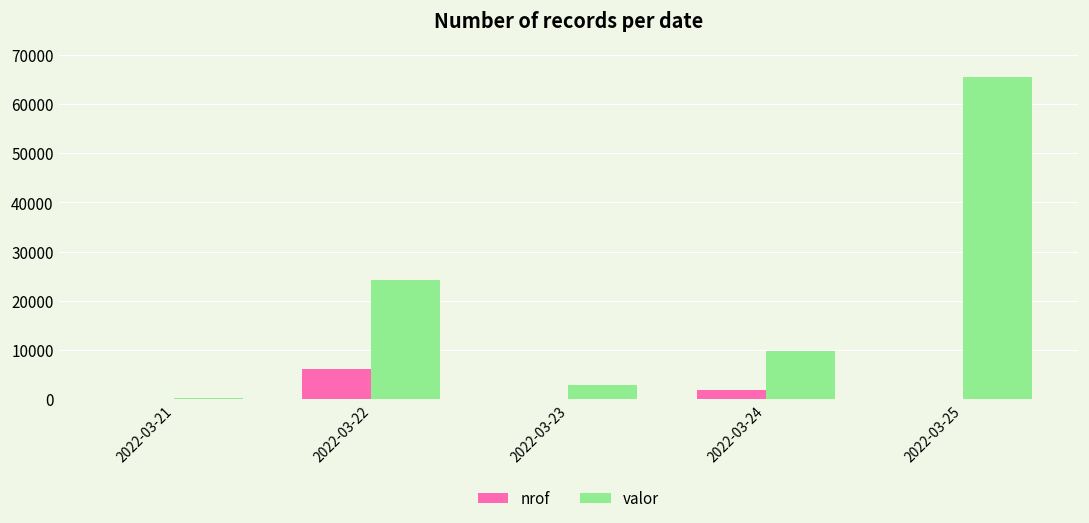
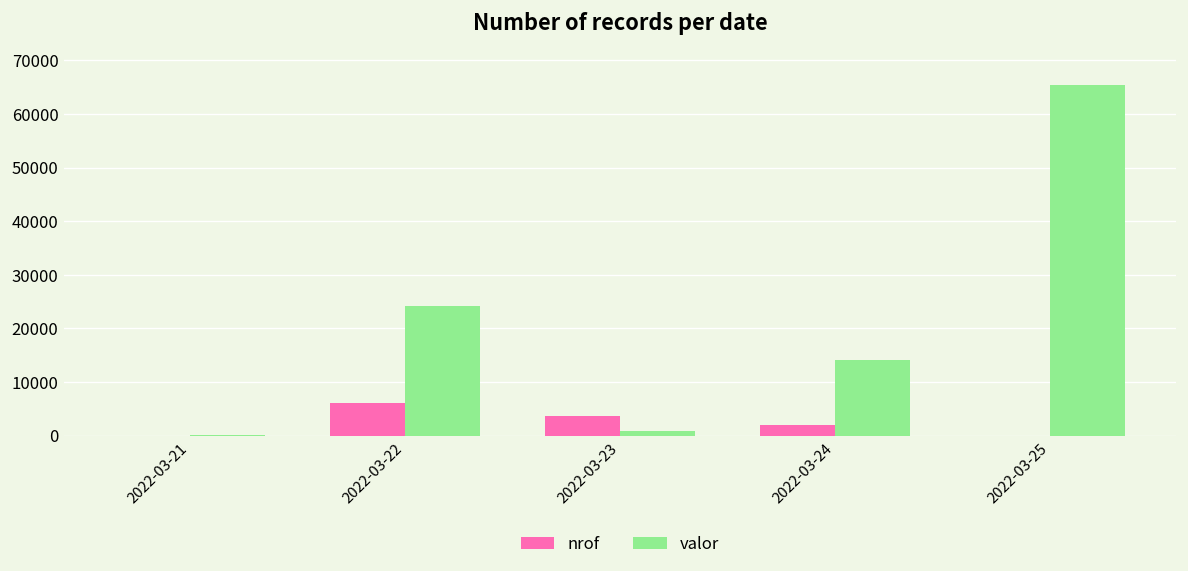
  {
    "nrof": {
      "2022-03-22": 6000,
-     "2022-03-23": 0,
+     "2022-03-23": 4000,
      "2022-03-24": 2000
    },
    "valor": {
      "2022-03-22": 24000,
-     "2022-03-23": 3000,
-     "2022-03-24": 10000,
+     "2022-03-23": 1000,
+     "2022-03-24": 14000,
      "2022-03-25": 65000
    }
  }
